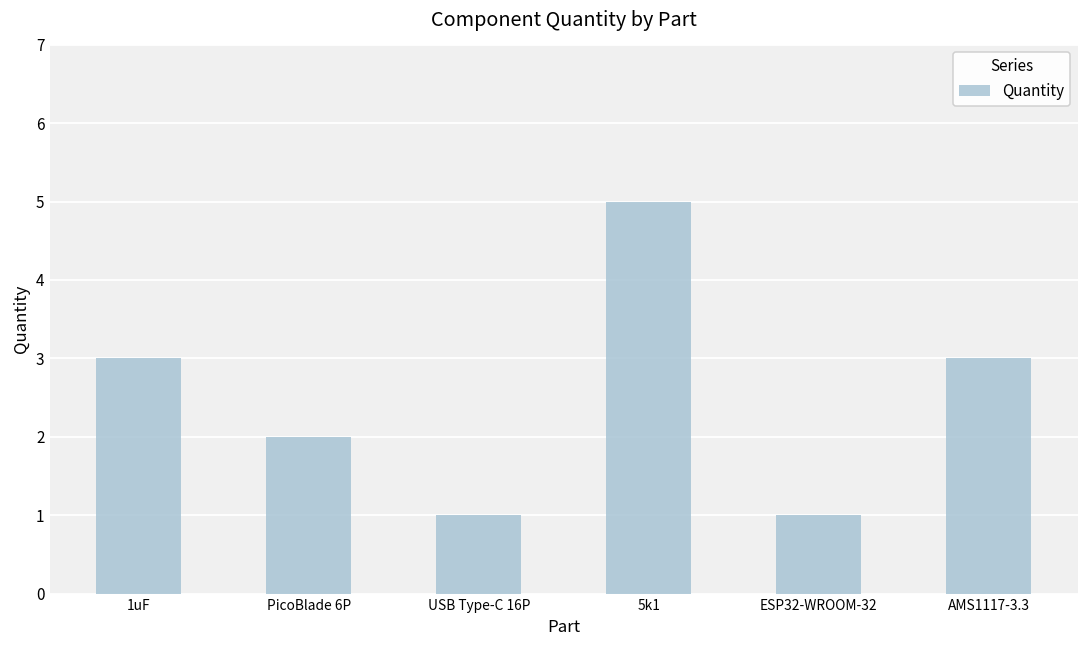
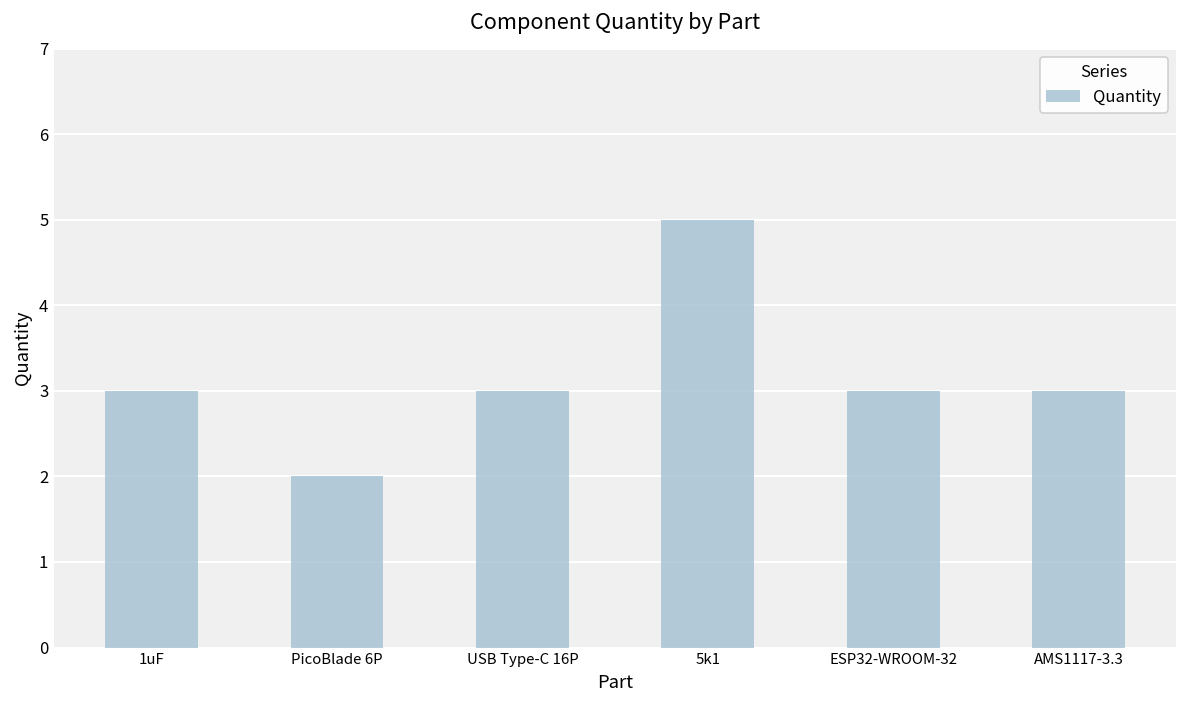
  {
    "1uF": 3,
    "PicoBlade 6P": 2,
-   "USB Type-C 16P": 1,
+   "USB Type-C 16P": 3,
    "5k1": 5,
-   "ESP32-WROOM-32": 1,
+   "ESP32-WROOM-32": 3,
    "AMS1117-3.3": 3
  }
